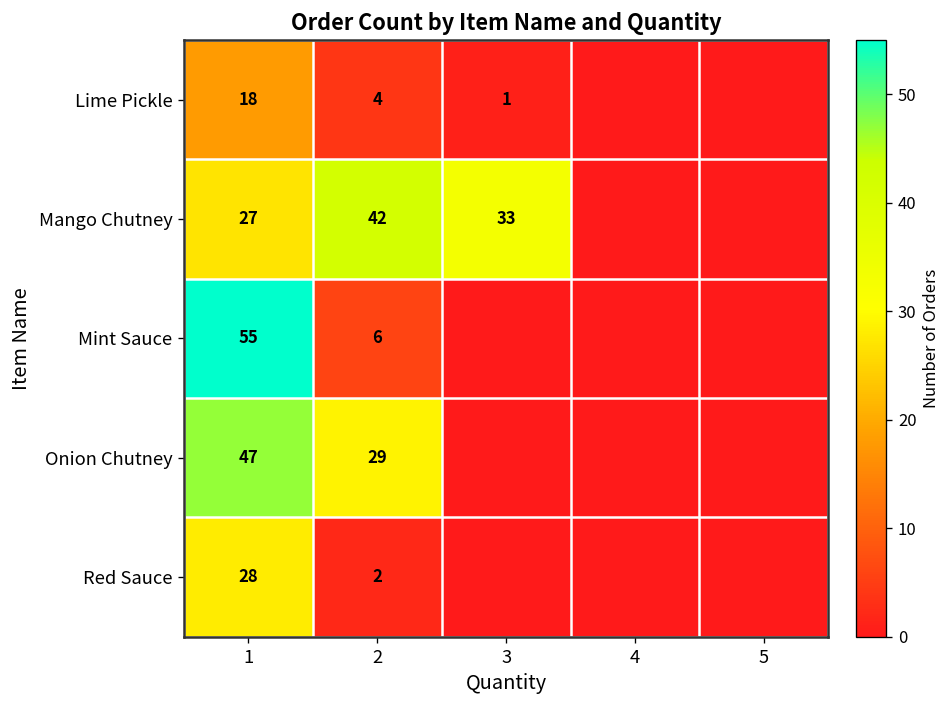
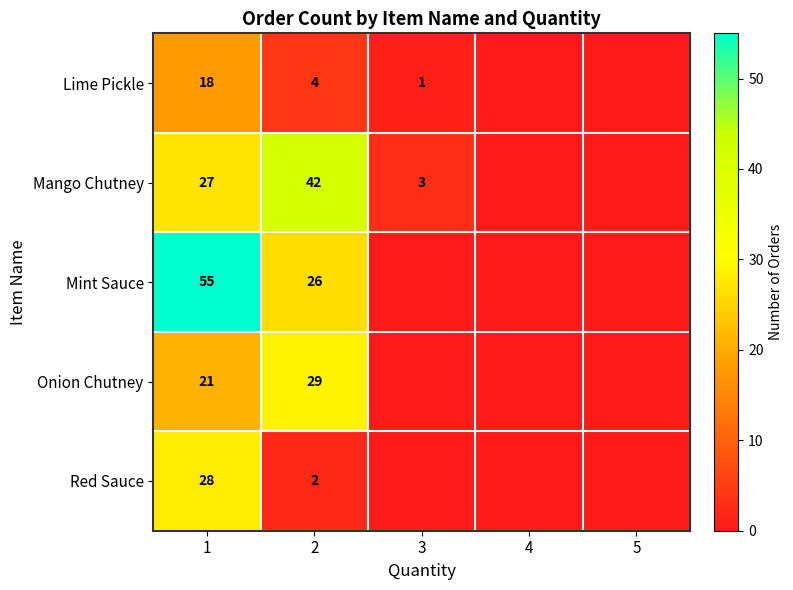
  {
    "Lime Pickle": {
      "1": 18,
      "2": 4,
      "3": 1
    },
    "Mango Chutney": {
      "1": 27,
      "2": 42,
-     "3": 33
+     "3": 3
    },
    "Mint Sauce": {
      "1": 55,
-     "2": 6
+     "2": 26
    },
    "Onion Chutney": {
-     "1": 47,
+     "1": 21,
      "2": 29
    },
    "Red Sauce": {
      "1": 28,
      "2": 2
    }
  }
